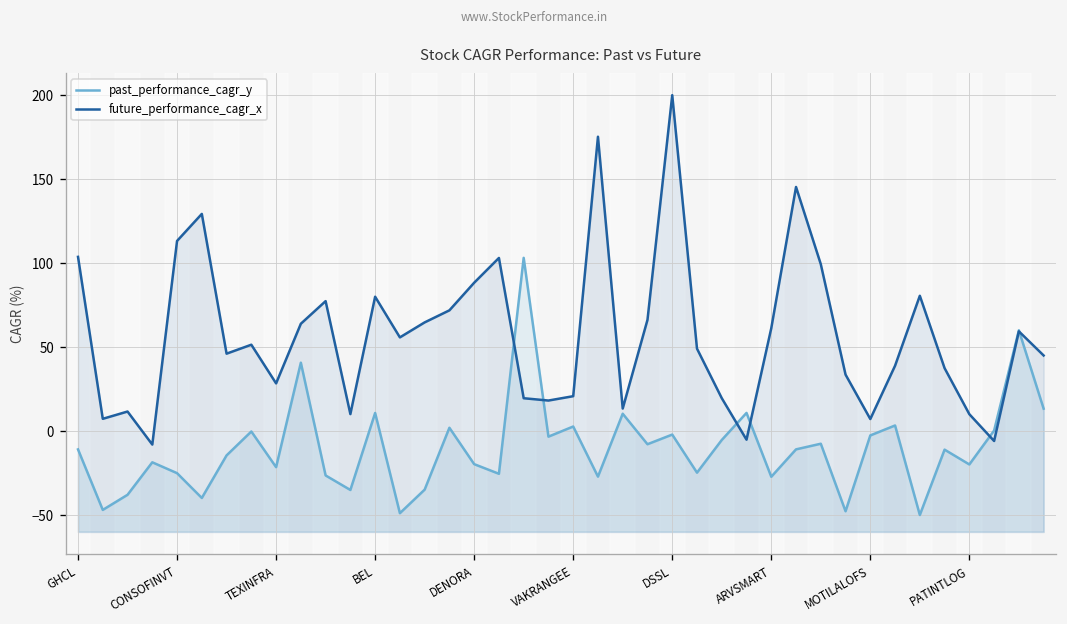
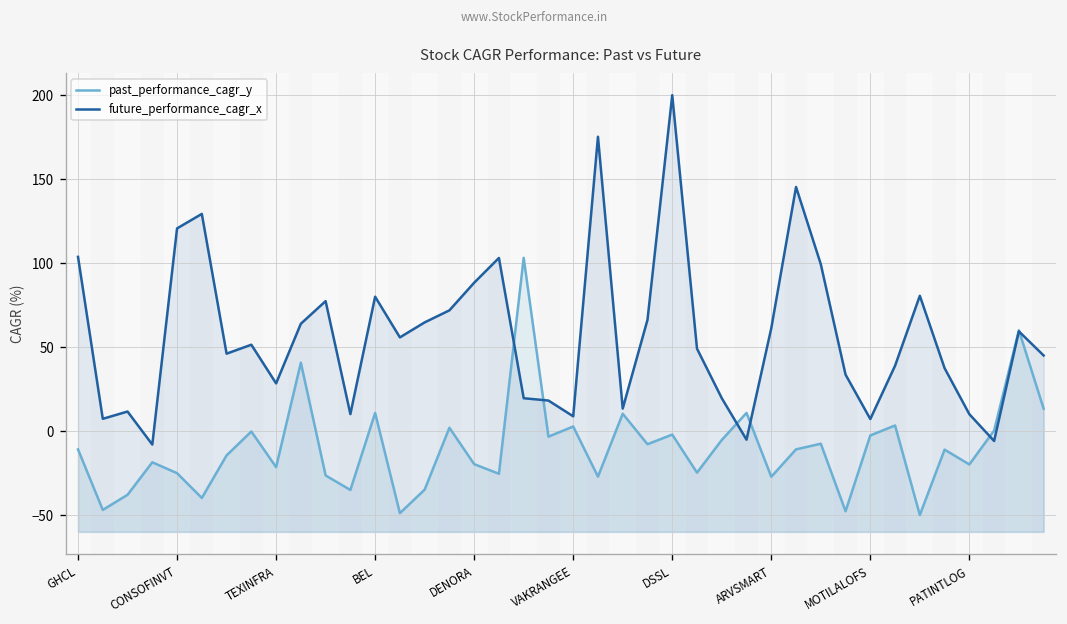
  {
    "past_performance_cagr_y": {
      "GHCL": -11,
      "CONSOFINVT": -25,
      "TEXINFRA": -21,
      "BEL": 11,
      "DENORA": -20,
      "VAKRANGEE": 3,
      "DSSL": -2,
      "ARVSMART": -27,
      "MOTILALOFS": -2,
      "PATINTLOG": -20
    },
    "future_performance_cagr_x": {
      "GHCL": 104,
-     "CONSOFINVT": 113,
+     "CONSOFINVT": 121,
      "TEXINFRA": 29,
      "BEL": 80,
      "DENORA": 88,
-     "VAKRANGEE": 21,
+     "VAKRANGEE": 9,
      "DSSL": 200,
      "ARVSMART": 61,
      "MOTILALOFS": 7,
      "PATINTLOG": 10
    }
  }
